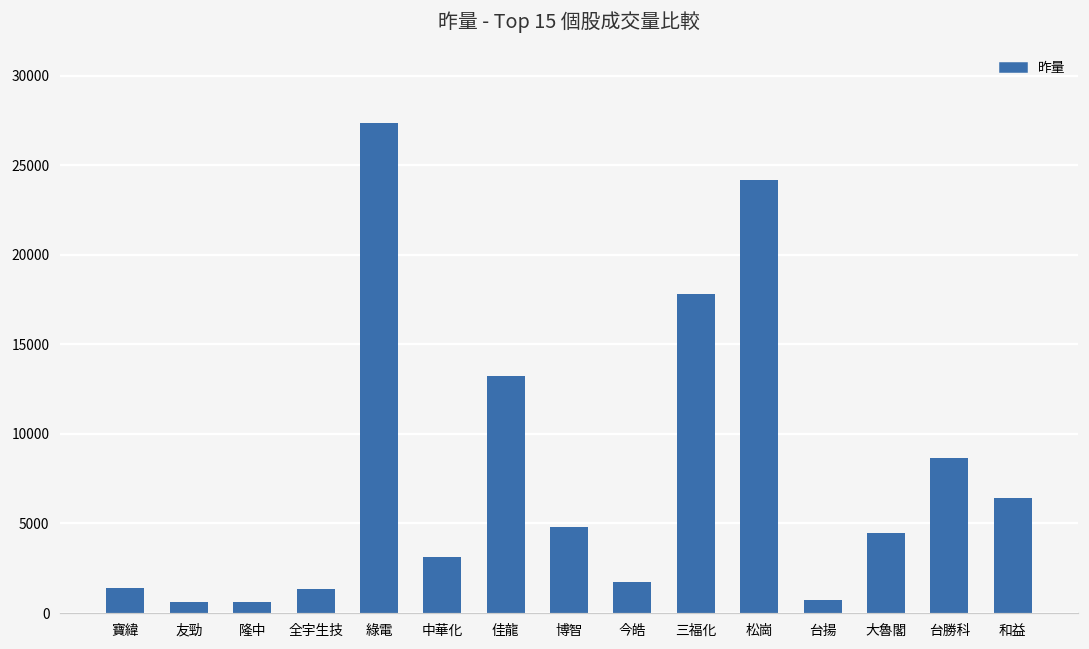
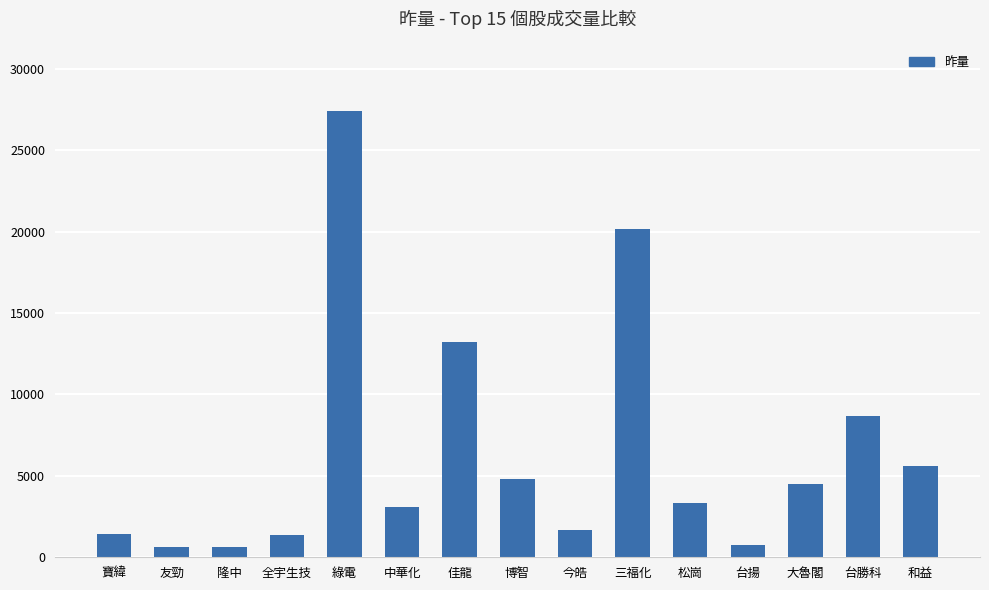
  {
    "寶緯": 1400,
    "友勁": 600,
    "隆中": 600,
    "全宇生技": 1300,
    "綠電": 27400,
    "中華化": 3100,
    "佳龍": 13200,
    "博智": 4800,
    "今皓": 1700,
-   "三福化": 17800,
-   "松崗": 24200,
+   "三福化": 20200,
+   "松崗": 3400,
    "台揚": 700,
    "大魯閣": 4500,
    "台勝科": 8700,
-   "和益": 6400
+   "和益": 5600
  }
